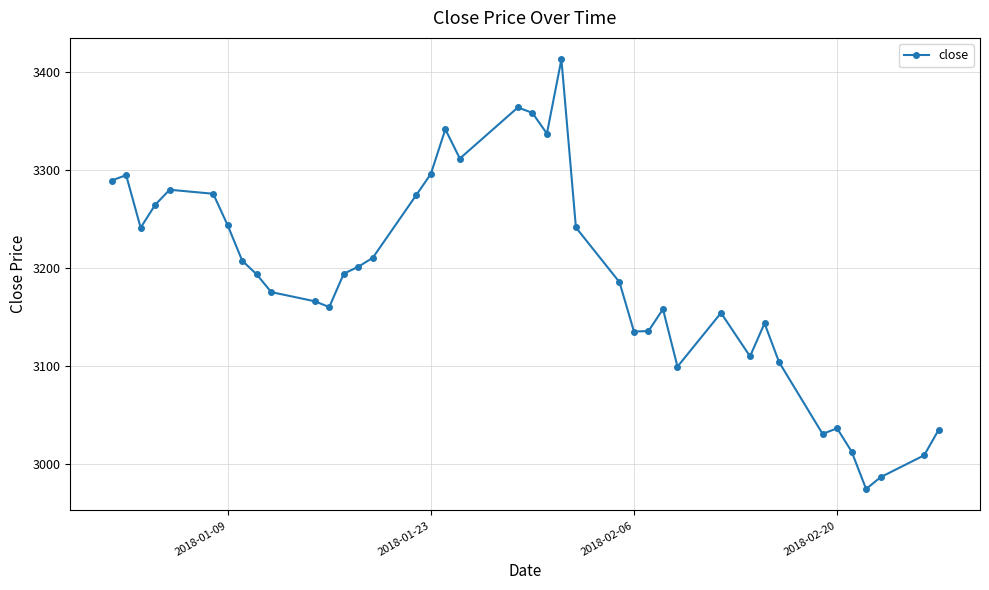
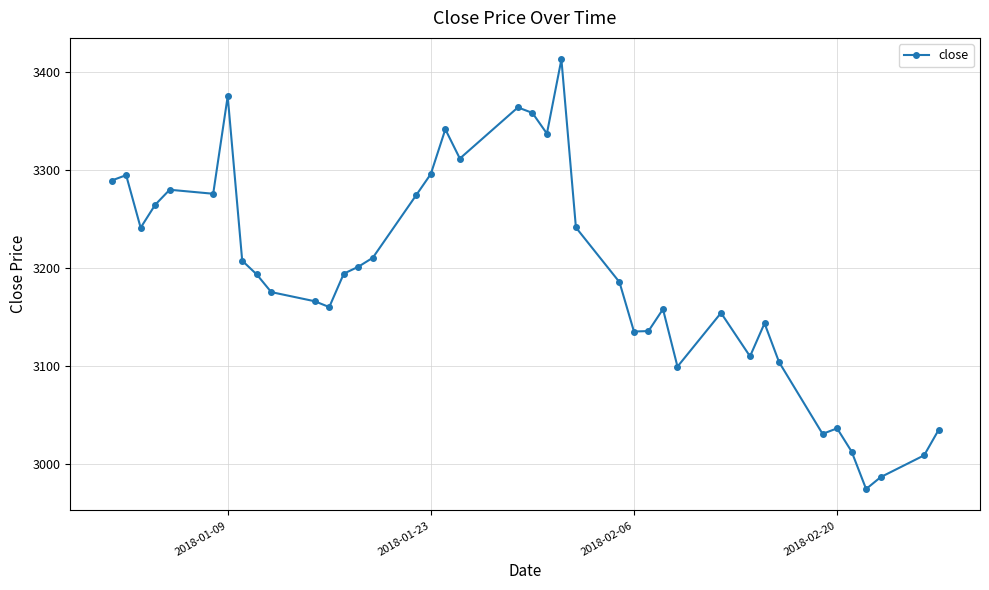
  {
-   "2018-01-09": 3240,
+   "2018-01-09": 3380,
    "2018-01-23": 3300,
    "2018-02-06": 3140,
    "2018-02-20": 3040
  }
